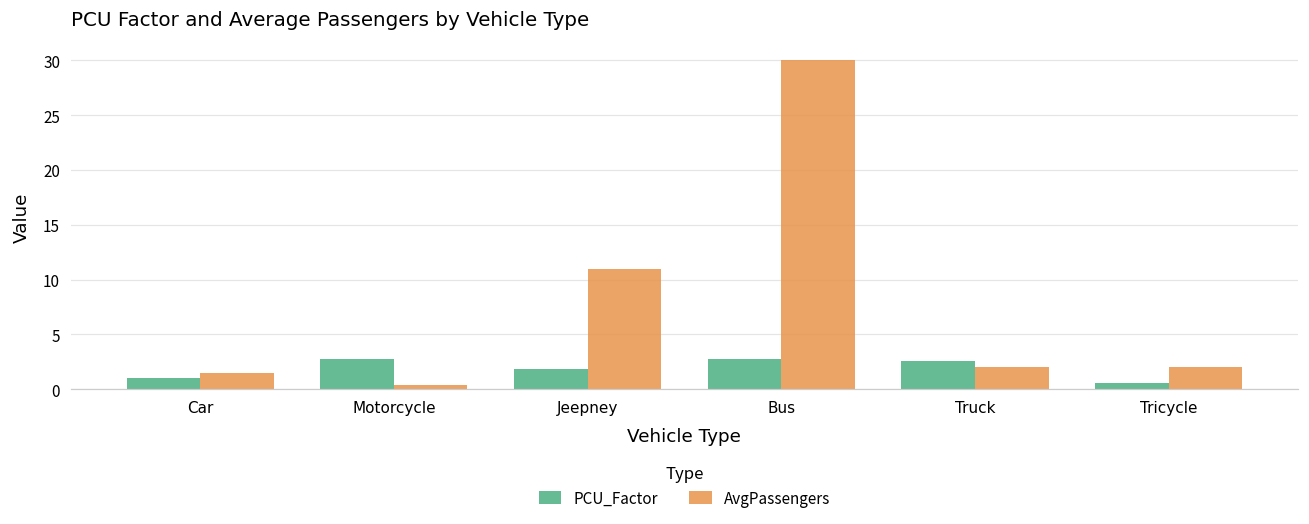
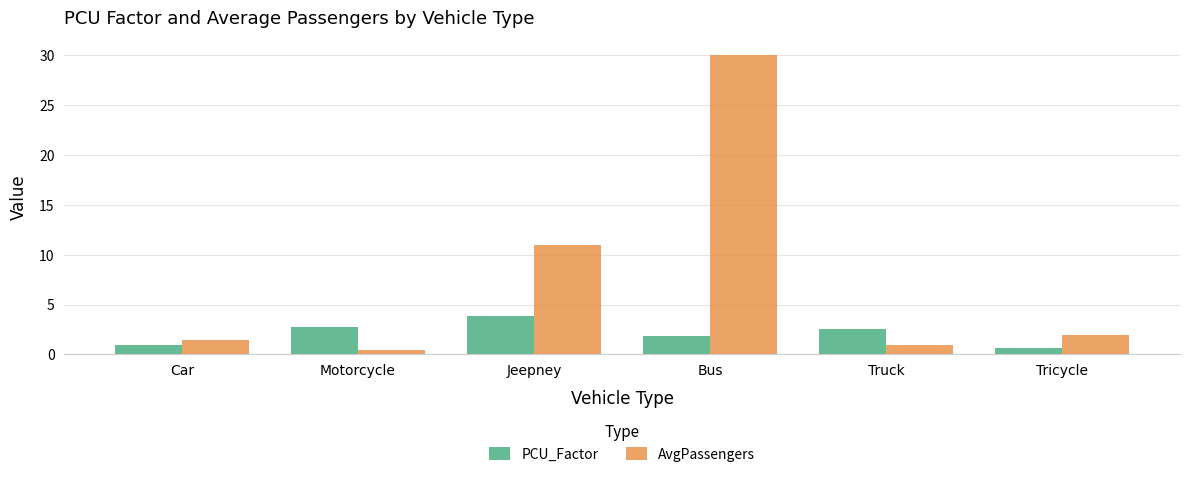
  {
    "PCU_Factor": {
      "Car": 1,
      "Motorcycle": 3,
-     "Jeepney": 2,
-     "Bus": 3,
+     "Jeepney": 4,
+     "Bus": 2,
      "Truck": 3,
      "Tricycle": 1
    },
    "AvgPassengers": {
      "Car": 2,
      "Motorcycle": 0,
      "Jeepney": 11,
      "Bus": 30,
-     "Truck": 2,
+     "Truck": 1,
      "Tricycle": 2
    }
  }
